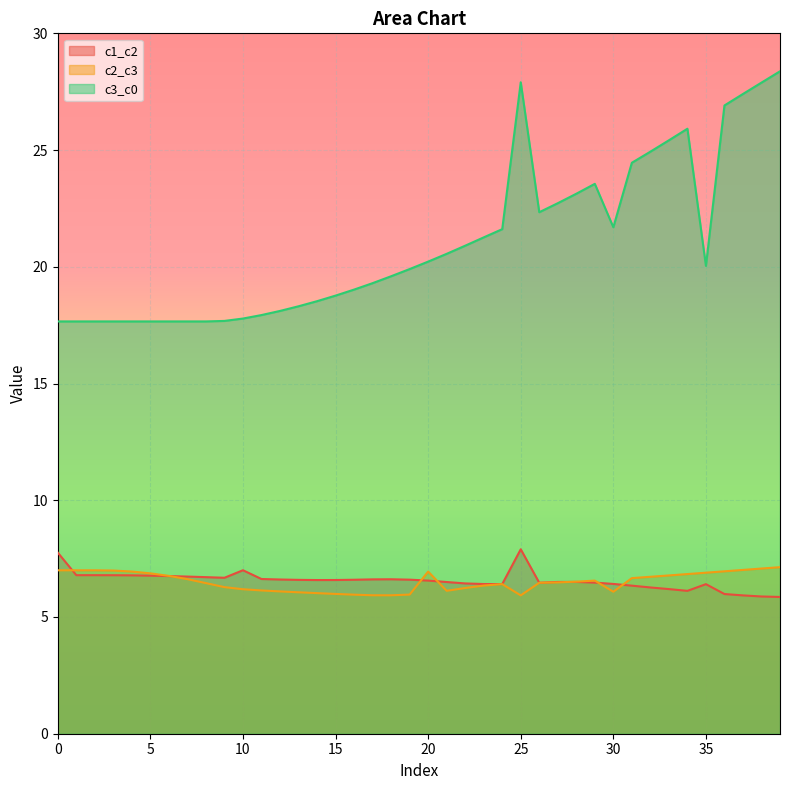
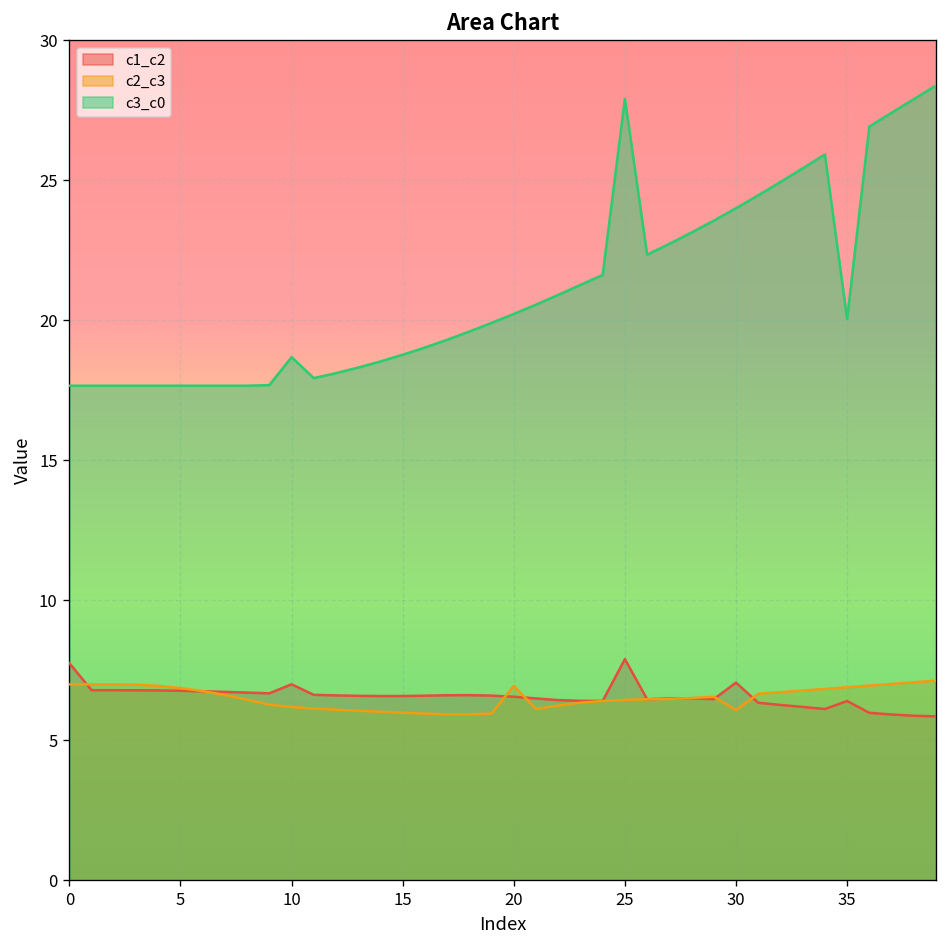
  {
    "c1_c2": {
      "0": 7.8,
      "10": 7.0,
      "15": 6.6,
      "20": 6.6,
      "25": 7.9,
-     "30": 6.4,
+     "30": 7.1,
      "35": 6.4
    },
    "c2_c3": {
      "0": 7.0,
      "10": 6.2,
      "15": 6.0,
      "20": 6.9,
-     "25": 5.9,
+     "25": 6.4,
      "30": 6.1,
      "35": 6.9
    },
    "c3_c0": {
      "0": 17.7,
      "5": 17.7,
-     "10": 17.8,
+     "10": 18.7,
      "15": 18.8,
      "20": 20.2,
      "25": 27.9,
-     "30": 21.7,
+     "30": 24.0,
      "35": 20.0
    }
  }
